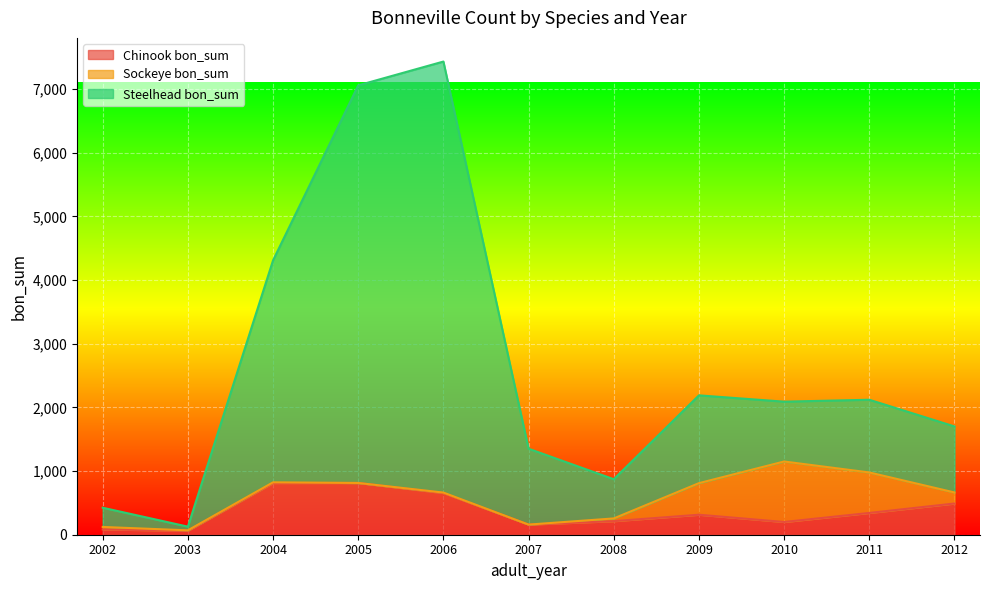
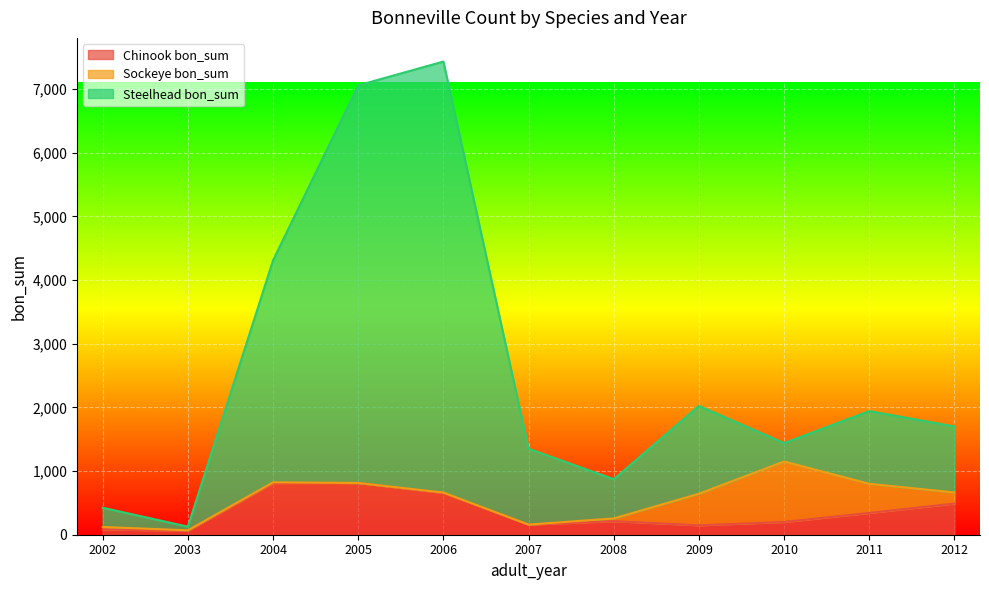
  {
    "Chinook bon_sum": {
      "2008": "200",
-     "2009": "300",
+     "2009": "100",
      "2010": "200",
      "2011": "300",
      "2012": "500"
    },
    "Sockeye bon_sum": {
      "2008": "0",
      "2009": "500",
      "2010": "1,000",
-     "2011": "600",
+     "2011": "500",
      "2012": "200"
    },
    "Steelhead bon_sum": {
      "2002": "300",
      "2003": "100",
      "2004": "3,500",
      "2005": "6,200",
      "2006": "6,800",
      "2007": "1,200",
      "2008": "600",
      "2009": "1,400",
-     "2010": "900",
+     "2010": "300",
      "2011": "1,100",
      "2012": "1,000"
    }
  }
